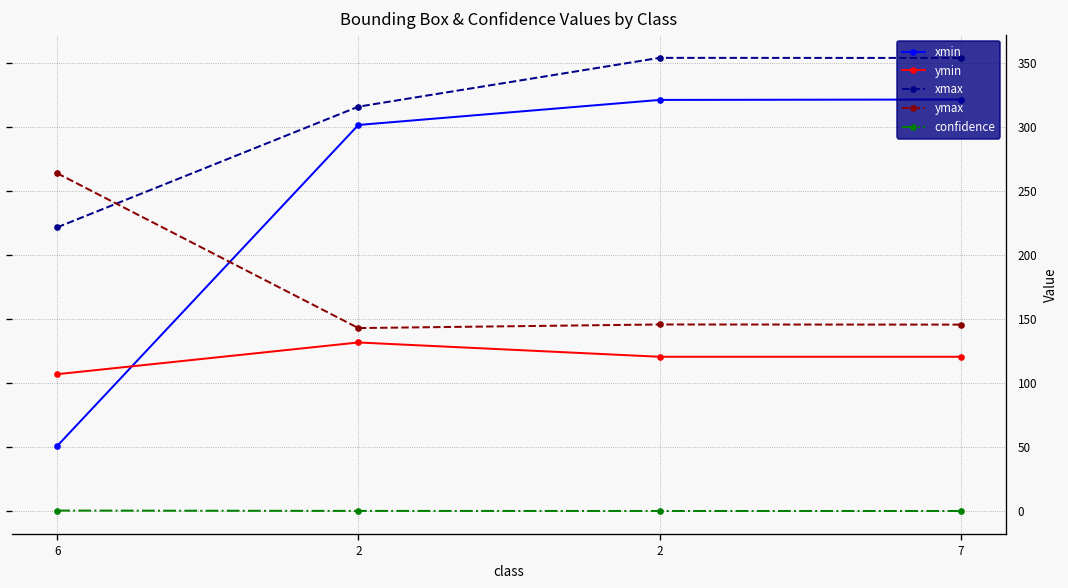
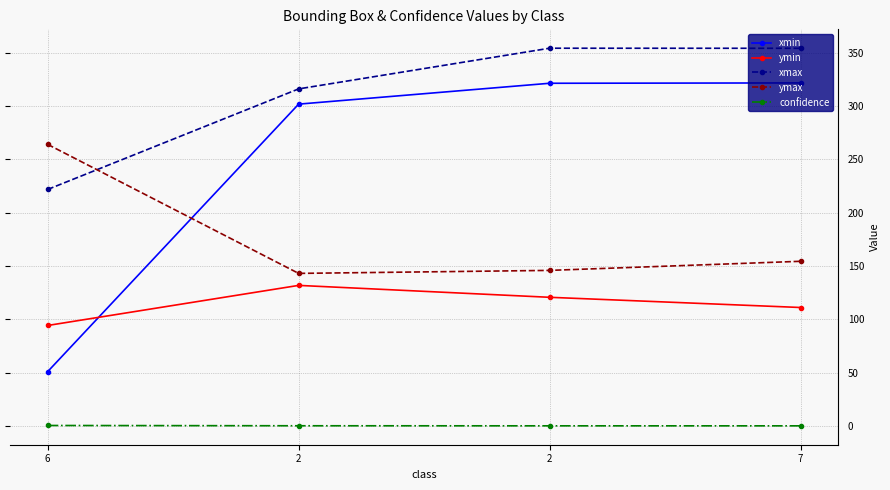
  {
    "xmin": {
      "6": 51
    },
    "ymin": {
-     "6": 107,
-     "7": 121
+     "6": 94,
+     "7": 111
    },
    "xmax": {
      "6": 222
    },
    "ymax": {
      "6": 264,
-     "7": 146
+     "7": 154
    },
    "confidence": {
      "6": 1,
      "7": 0
    }
  }
